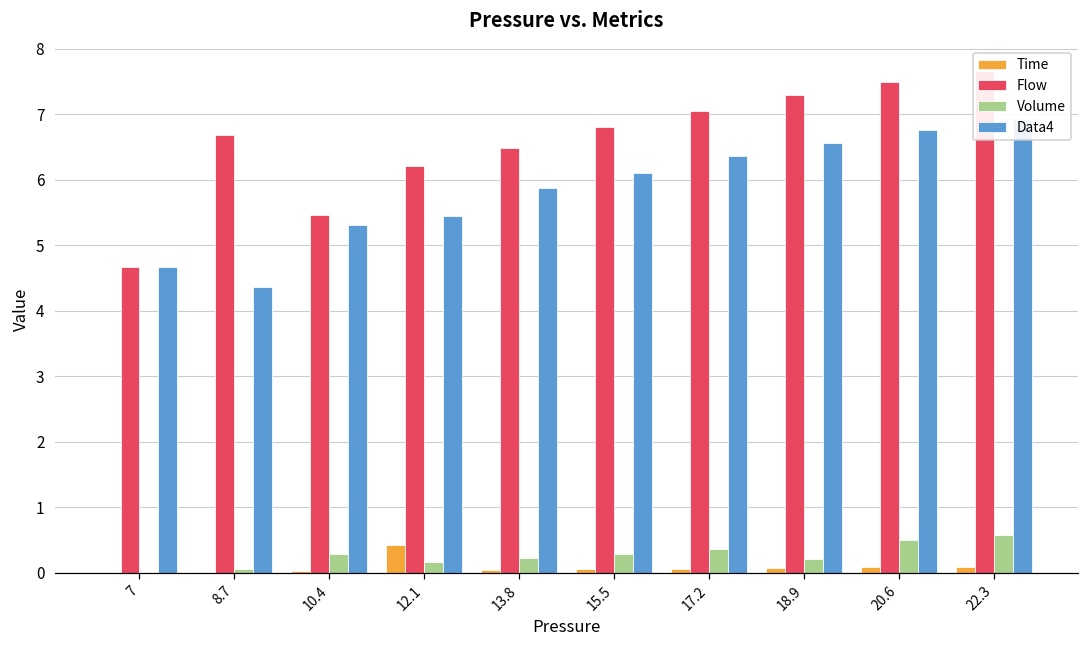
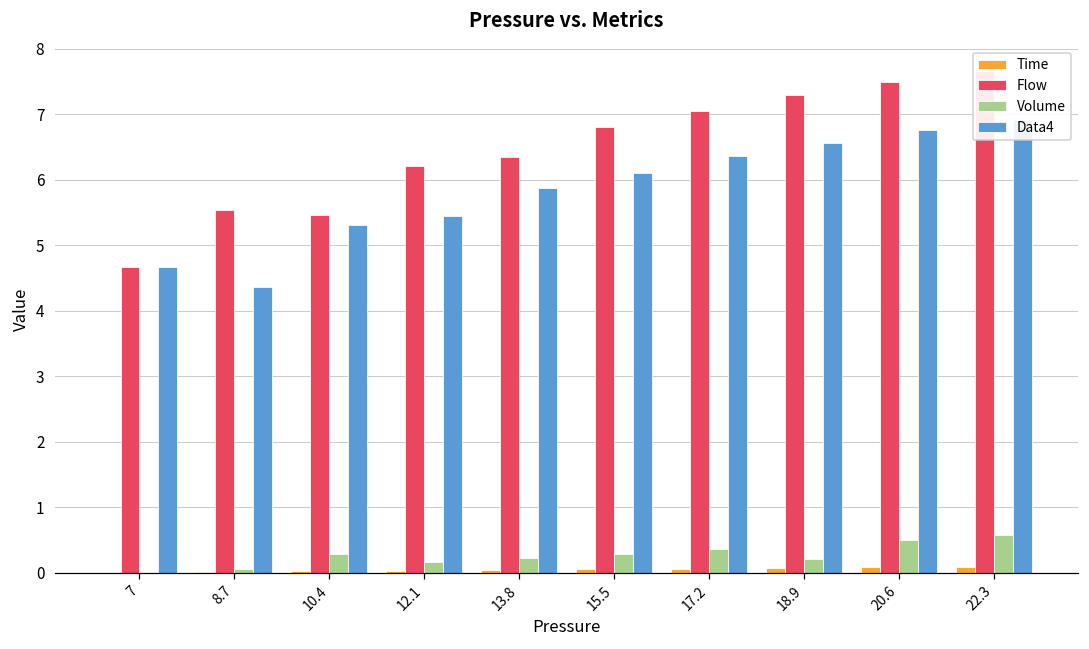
  {
    "Time": {
      "7": 0.0,
-     "12.1": 0.4,
+     "12.1": 0.0,
      "15.5": 0.1,
      "17.2": 0.1,
      "18.9": 0.1,
      "20.6": 0.1,
      "22.3": 0.1
    },
    "Flow": {
      "7": 4.7,
-     "8.7": 6.7,
+     "8.7": 5.5,
      "10.4": 5.5,
      "12.1": 6.2,
-     "13.8": 6.5,
+     "13.8": 6.4,
      "15.5": 6.8,
      "17.2": 7.1,
      "18.9": 7.3,
      "20.6": 7.5
    },
    "Volume": {
      "7": 0.0,
      "8.7": 0.0,
      "10.4": 0.3,
      "12.1": 0.2,
      "13.8": 0.2,
      "15.5": 0.3,
      "17.2": 0.4,
      "18.9": 0.2,
      "20.6": 0.5,
      "22.3": 0.6
    },
    "Data4": {
      "7": 4.7,
      "8.7": 4.4,
      "10.4": 5.3,
      "12.1": 5.5,
      "13.8": 5.9,
      "15.5": 6.1,
      "17.2": 6.4,
      "18.9": 6.6,
      "20.6": 6.8
    }
  }
